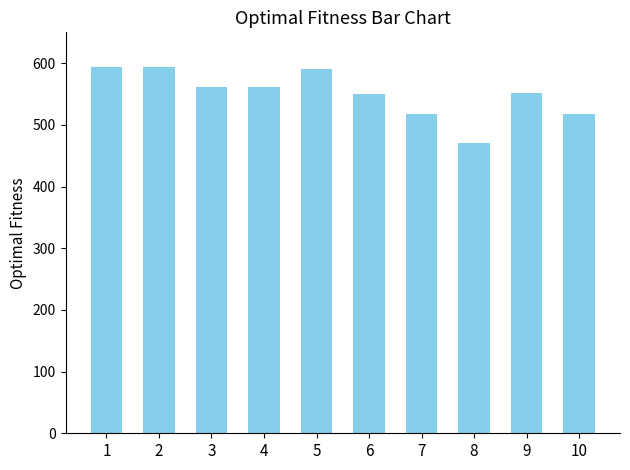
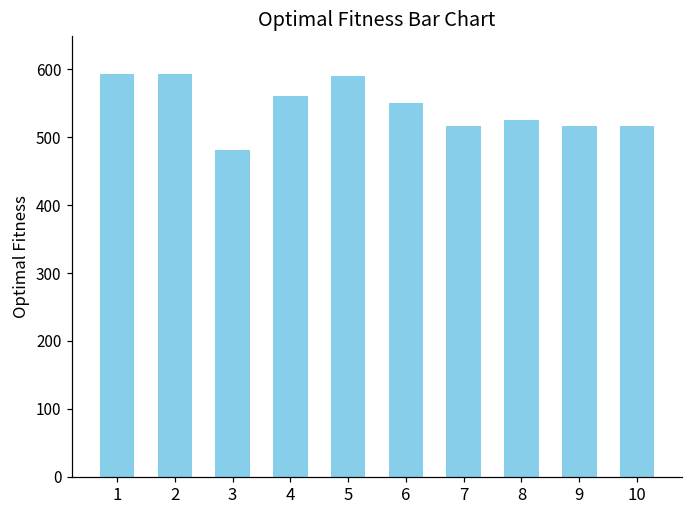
  {
    "1": 590,
    "2": 590,
-   "3": 560,
+   "3": 480,
    "4": 560,
    "5": 590,
    "6": 550,
    "7": 520,
-   "8": 470,
-   "9": 550,
+   "8": 530,
+   "9": 520,
    "10": 520
  }
